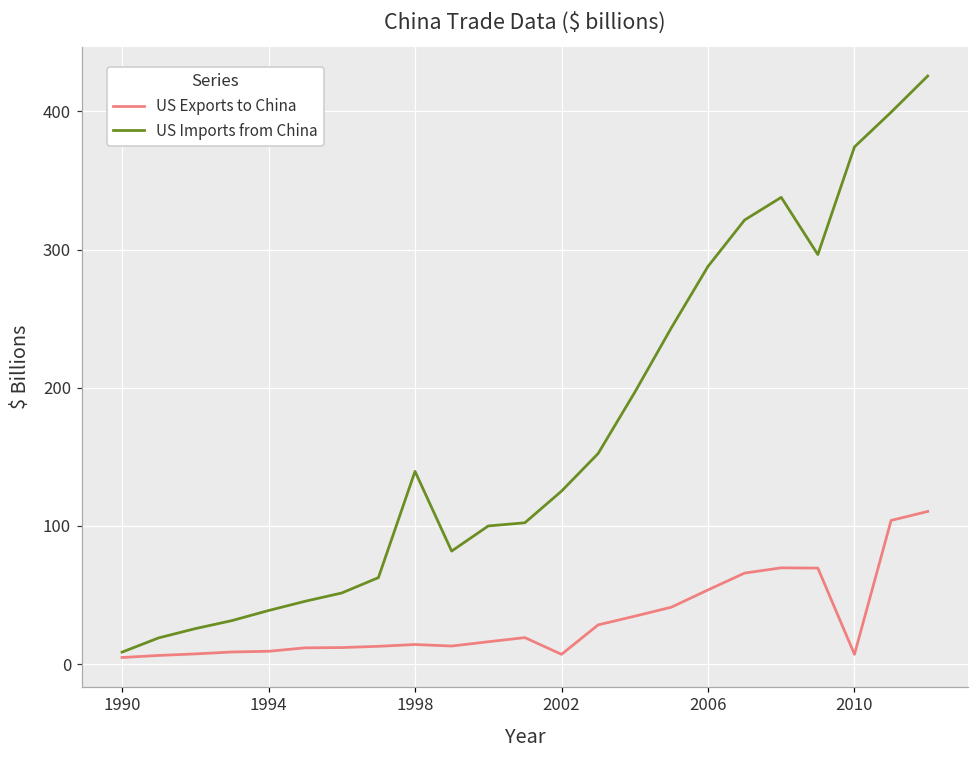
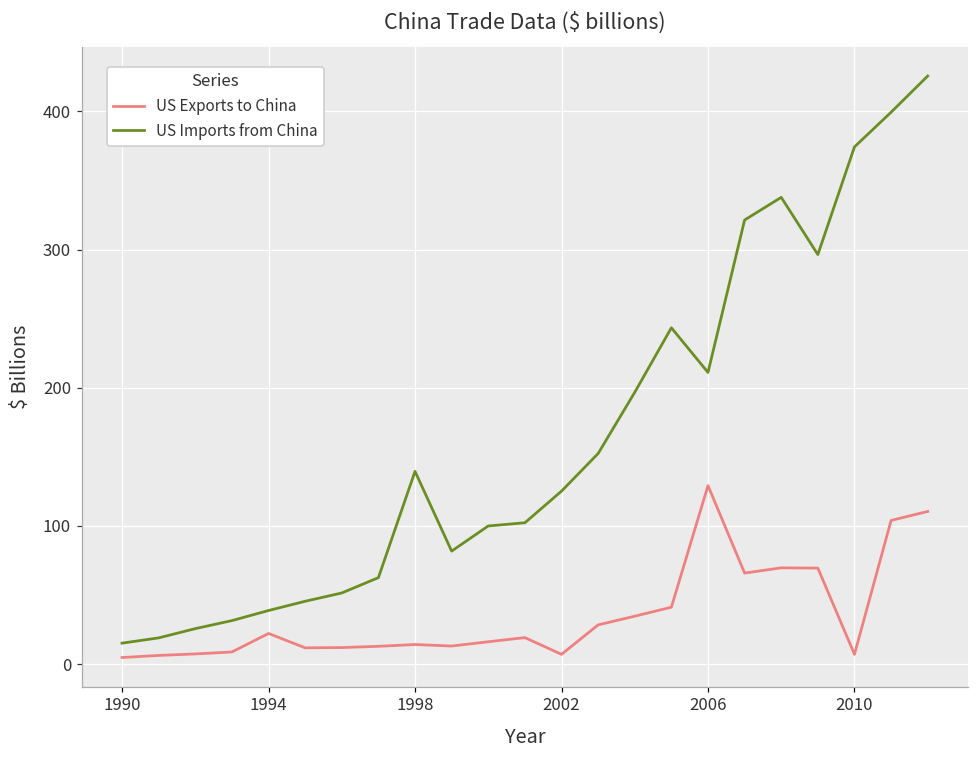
  {
    "US Exports to China": {
      "1990": 5,
-     "1994": 9,
+     "1994": 22,
      "1998": 14,
      "2002": 7,
-     "2006": 54,
+     "2006": 129,
      "2010": 7
    },
    "US Imports from China": {
-     "1990": 9,
+     "1990": 15,
      "1994": 39,
      "1998": 140,
      "2002": 125,
-     "2006": 288,
+     "2006": 211,
      "2010": 374
    }
  }
